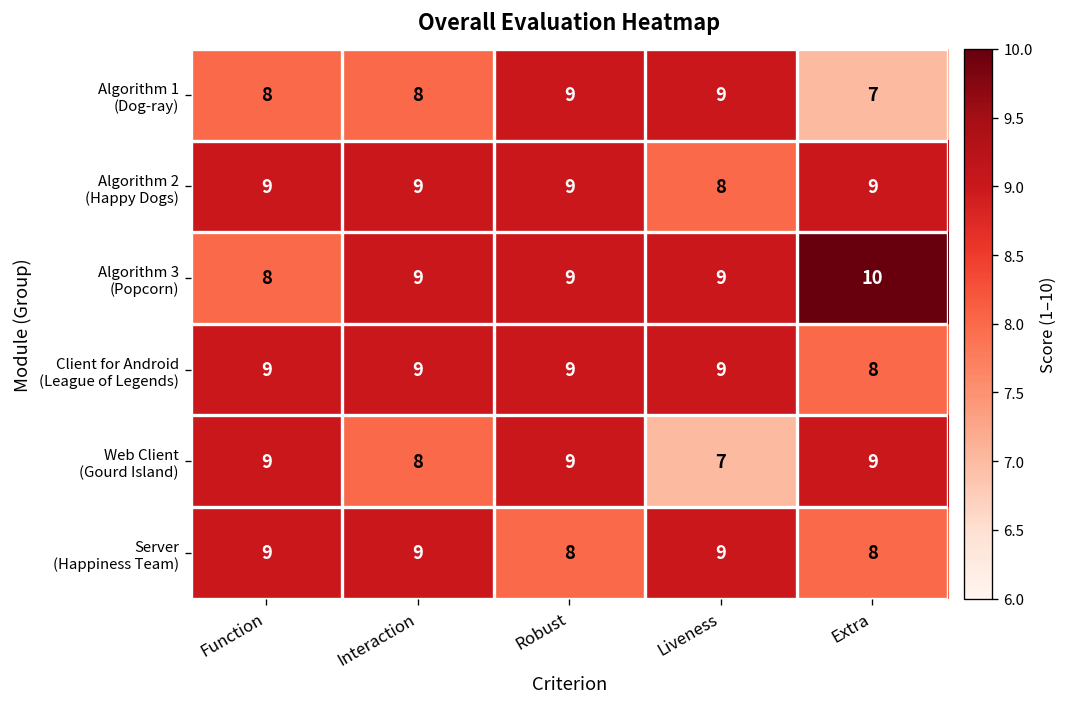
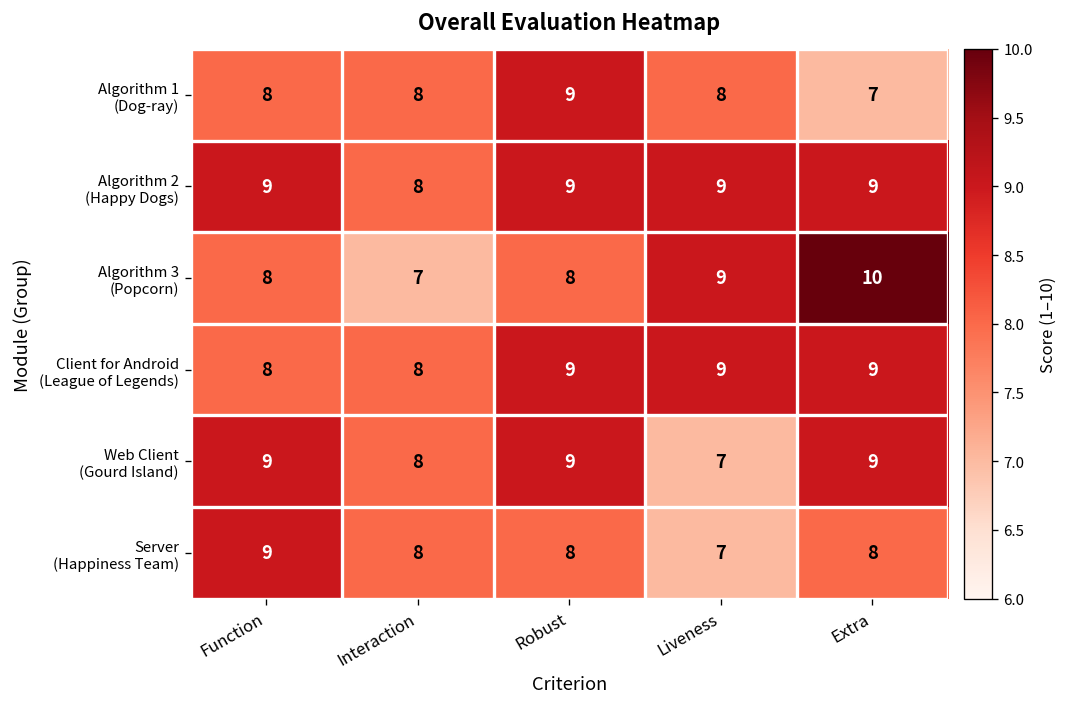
  {
    "Algorithm 1 (Dog-ray)": {
      "Function": 8,
      "Interaction": 8,
      "Robust": 9,
-     "Liveness": 9,
+     "Liveness": 8,
      "Extra": 7
    },
    "Algorithm 2 (Happy Dogs)": {
      "Function": 9,
-     "Interaction": 9,
+     "Interaction": 8,
      "Robust": 9,
-     "Liveness": 8,
+     "Liveness": 9,
      "Extra": 9
    },
    "Algorithm 3 (Popcorn)": {
      "Function": 8,
-     "Interaction": 9,
-     "Robust": 9,
+     "Interaction": 7,
+     "Robust": 8,
      "Liveness": 9,
      "Extra": 10
    },
    "Client for Android (League of Legends)": {
-     "Function": 9,
-     "Interaction": 9,
+     "Function": 8,
+     "Interaction": 8,
      "Robust": 9,
      "Liveness": 9,
-     "Extra": 8
+     "Extra": 9
    },
    "Web Client (Gourd Island)": {
      "Function": 9,
      "Interaction": 8,
      "Robust": 9,
      "Liveness": 7,
      "Extra": 9
    },
    "Server (Happiness Team)": {
      "Function": 9,
-     "Interaction": 9,
+     "Interaction": 8,
      "Robust": 8,
-     "Liveness": 9,
+     "Liveness": 7,
      "Extra": 8
    }
  }
